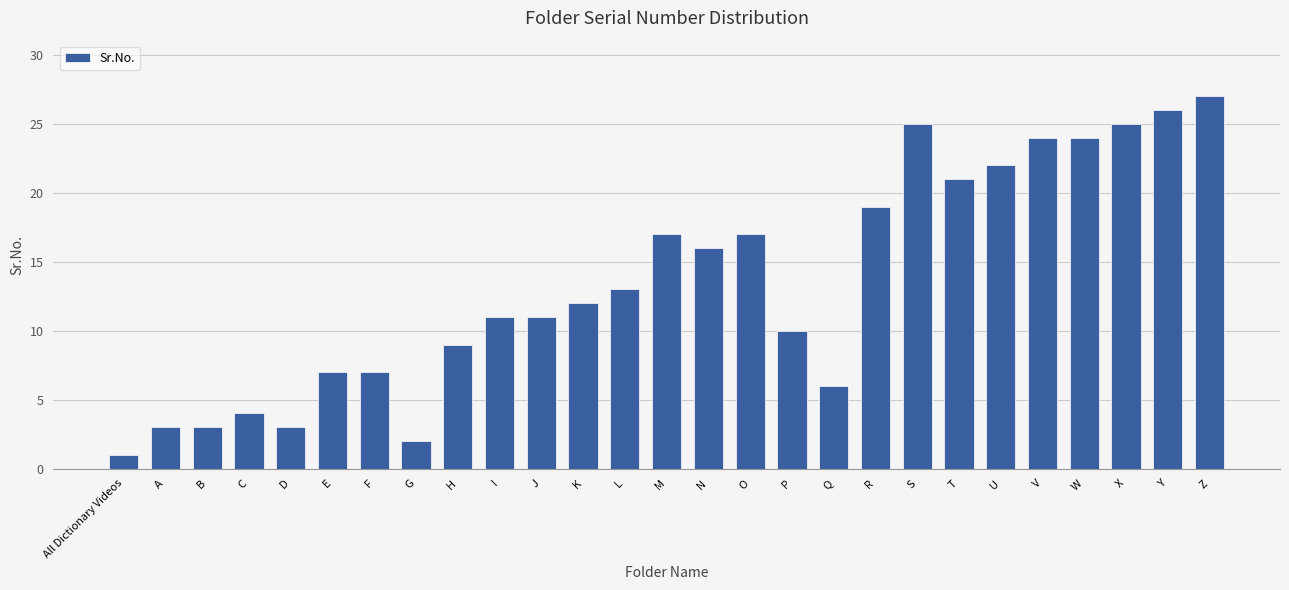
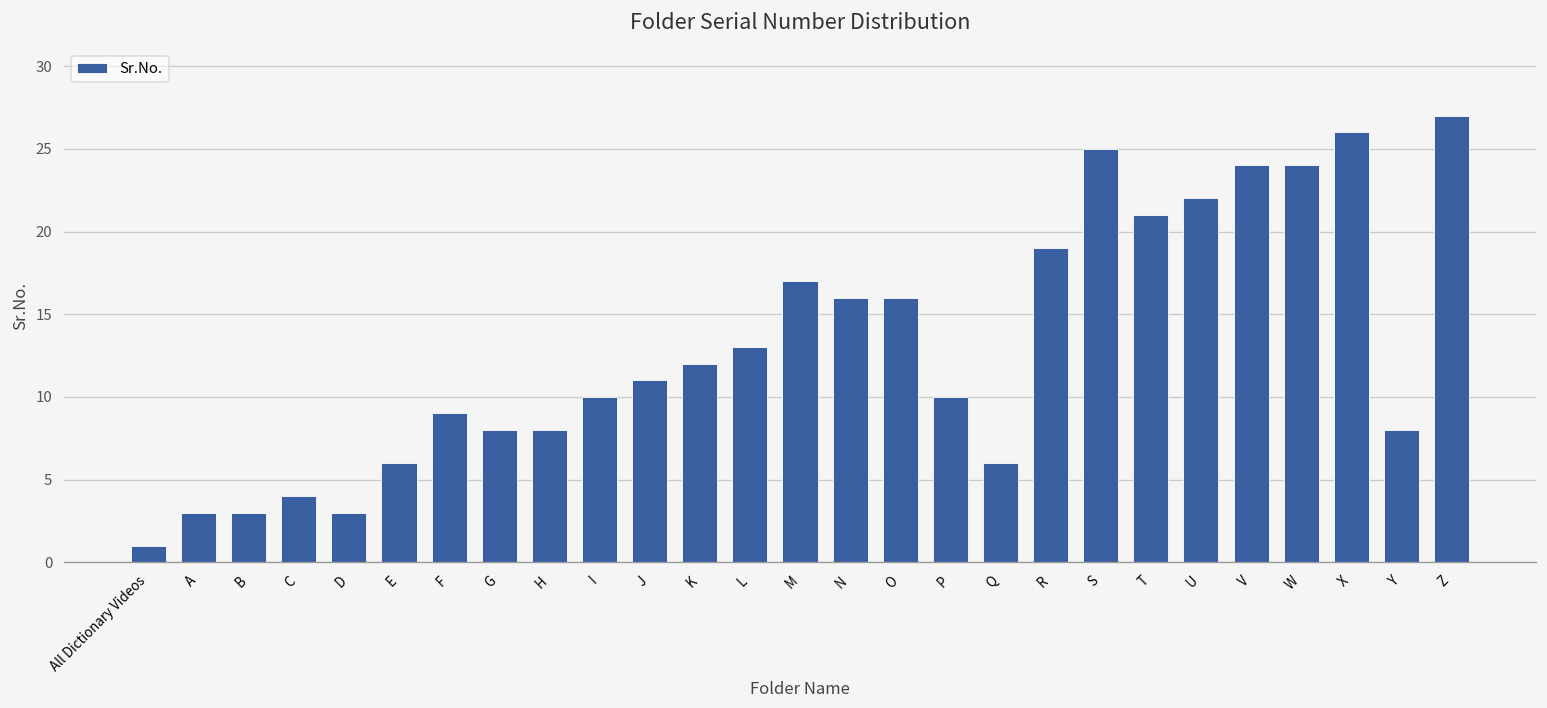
  {
    "All Dictionary Videos": 1,
    "A": 3,
    "B": 3,
    "C": 4,
    "D": 3,
-   "E": 7,
-   "F": 7,
-   "G": 2,
-   "H": 9,
-   "I": 11,
+   "E": 6,
+   "F": 9,
+   "G": 8,
+   "H": 8,
+   "I": 10,
    "J": 11,
    "K": 12,
    "L": 13,
    "M": 17,
    "N": 16,
-   "O": 17,
+   "O": 16,
    "P": 10,
    "Q": 6,
    "R": 19,
    "S": 25,
    "T": 21,
    "U": 22,
    "V": 24,
    "W": 24,
-   "X": 25,
-   "Y": 26,
+   "X": 26,
+   "Y": 8,
    "Z": 27
  }
